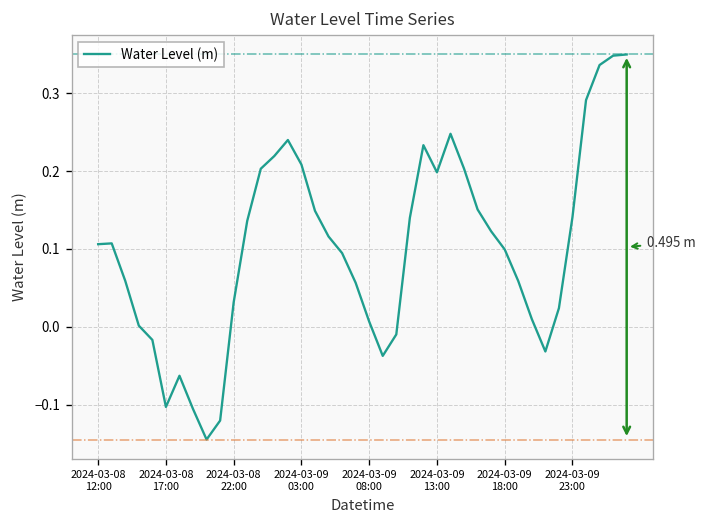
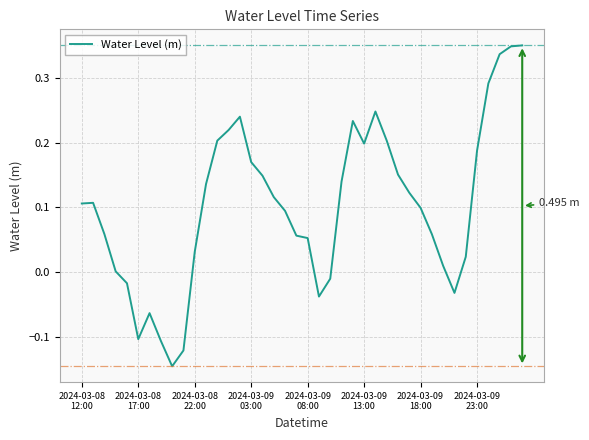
  {
    "2024-03-08 12:00": 0.11,
    "2024-03-08 17:00": -0.10,
    "2024-03-08 22:00": 0.03,
-   "2024-03-09 03:00": 0.21,
-   "2024-03-09 08:00": 0.01,
+   "2024-03-09 03:00": 0.17,
+   "2024-03-09 08:00": 0.05,
    "2024-03-09 13:00": 0.20,
    "2024-03-09 18:00": 0.10,
-   "2024-03-09 23:00": 0.14
+   "2024-03-09 23:00": 0.19
  }
